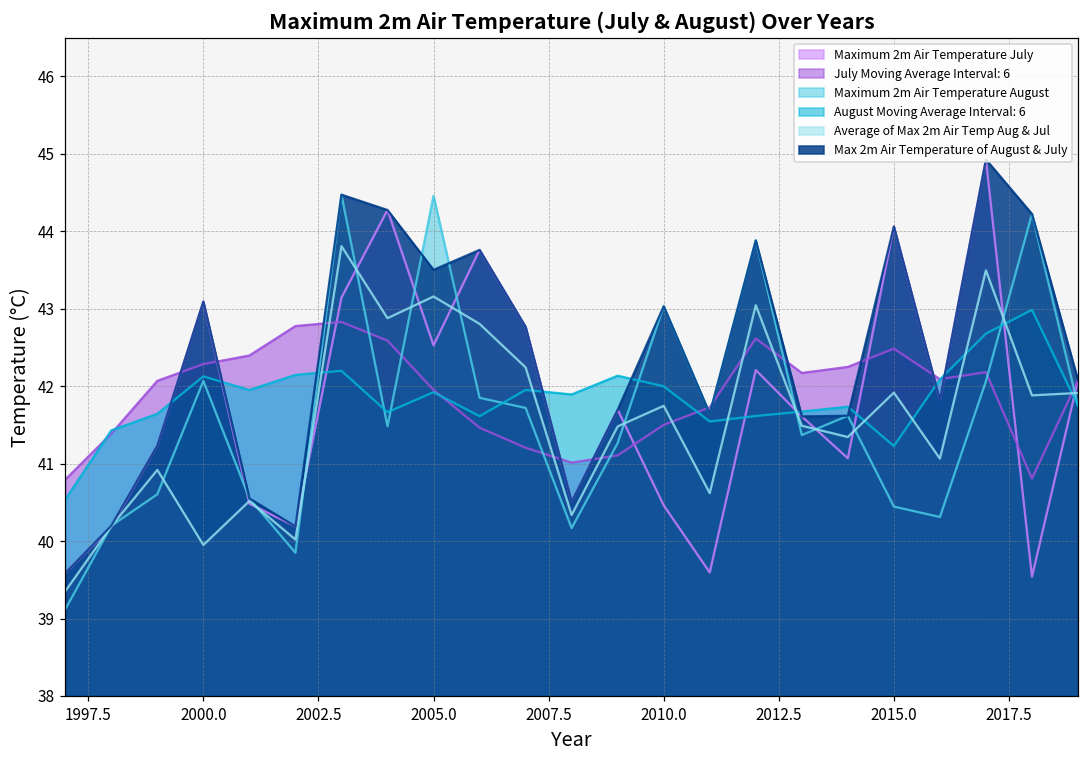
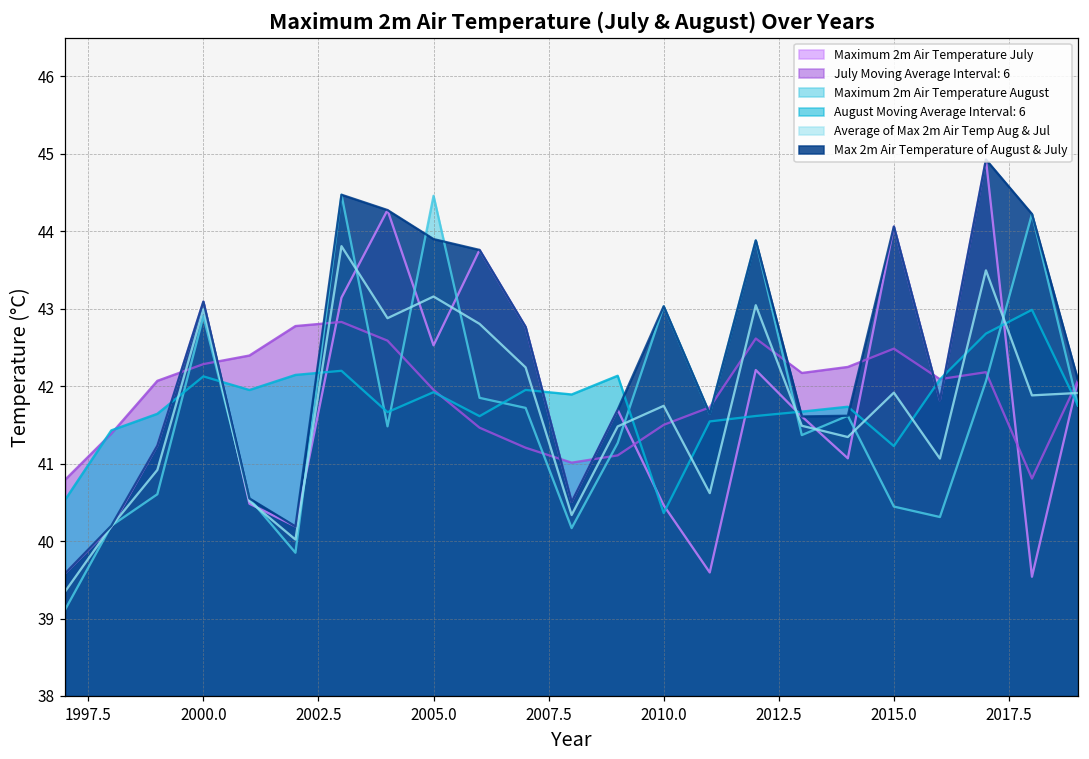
  {
    "Maximum 2m Air Temperature August": {
-     "2000.0": 42.1,
+     "2000.0": 42.9,
      "2005.0": 44.5,
      "2015.0": 40.4
    },
    "August Moving Average Interval: 6": {
      "2000.0": 42.1,
-     "2010.0": 42.0,
+     "2010.0": 40.4,
      "2015.0": 41.2
    },
    "Average of Max 2m Air Temp Aug & Jul": {
-     "2000.0": 40.0,
+     "2000.0": 43.0,
      "2005.0": 43.2,
      "2010.0": 41.7,
      "2015.0": 41.9
    },
    "Max 2m Air Temperature of August & July": {
-     "2005.0": 43.5
+     "2005.0": 43.9
    }
  }
